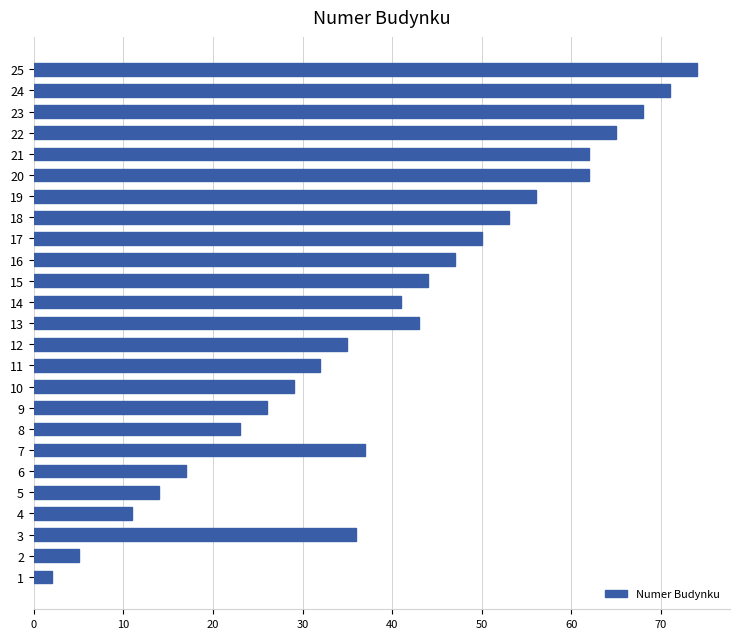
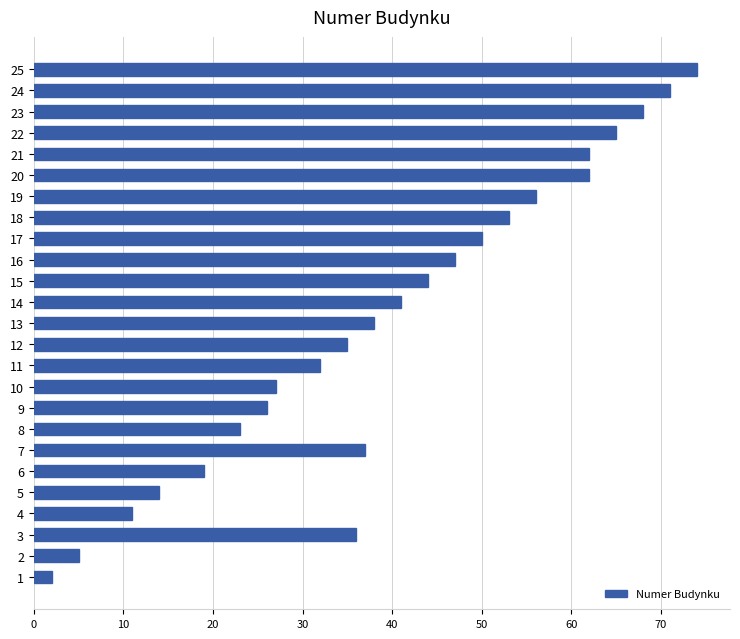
  {
    "25": 74,
    "24": 71,
    "23": 68,
    "22": 65,
    "21": 62,
    "20": 62,
    "19": 56,
    "18": 53,
    "17": 50,
    "16": 47,
    "15": 44,
    "14": 41,
-   "13": 43,
+   "13": 38,
    "12": 35,
    "11": 32,
-   "10": 29,
+   "10": 27,
    "9": 26,
    "8": 23,
    "7": 37,
-   "6": 17,
+   "6": 19,
    "5": 14,
    "4": 11,
    "3": 36,
    "2": 5,
    "1": 2
  }
